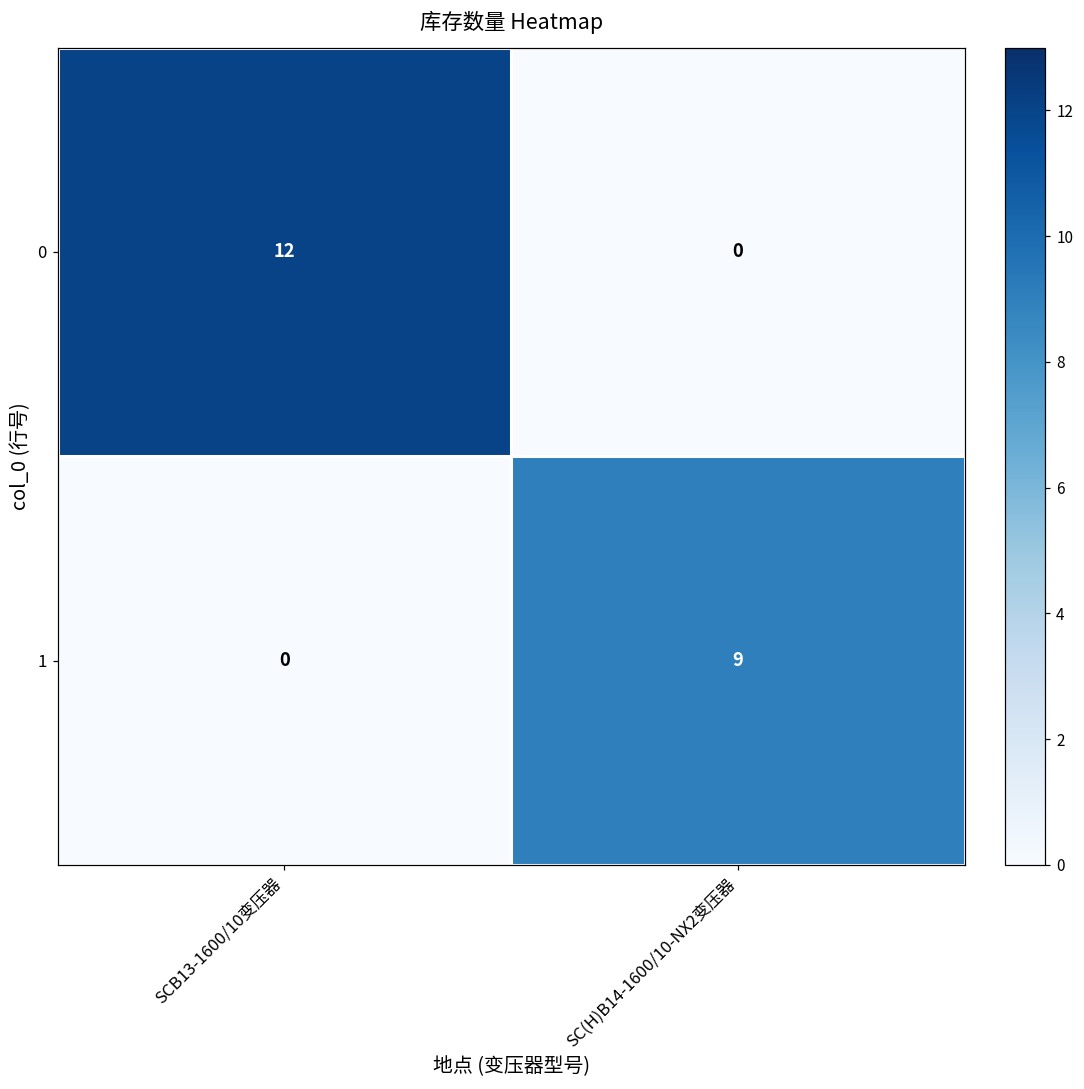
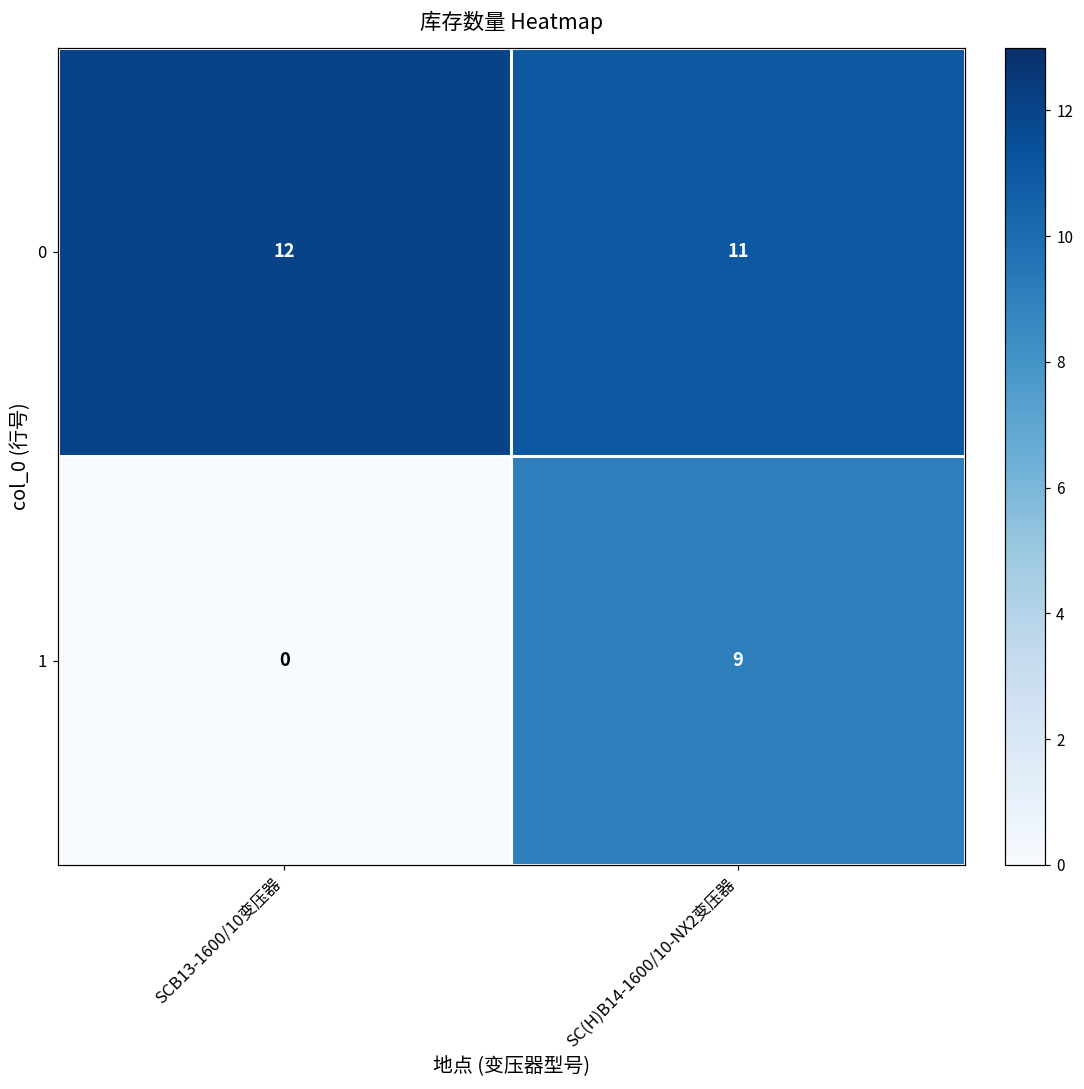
  {
    "0": {
      "SCB13-1600/10变压器": 12,
-     "SC(H)B14-1600/10-NX2变压器": 0
+     "SC(H)B14-1600/10-NX2变压器": 11
    },
    "1": {
      "SCB13-1600/10变压器": 0,
      "SC(H)B14-1600/10-NX2变压器": 9
    }
  }
